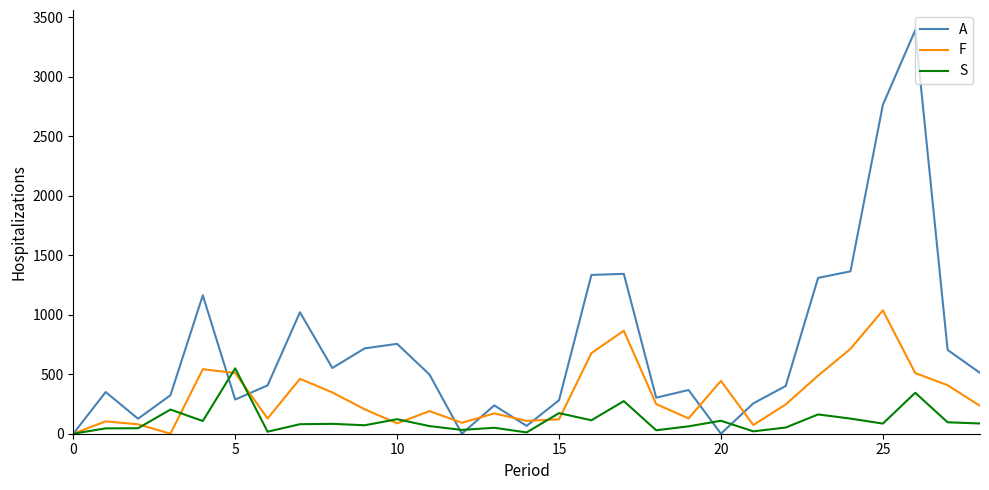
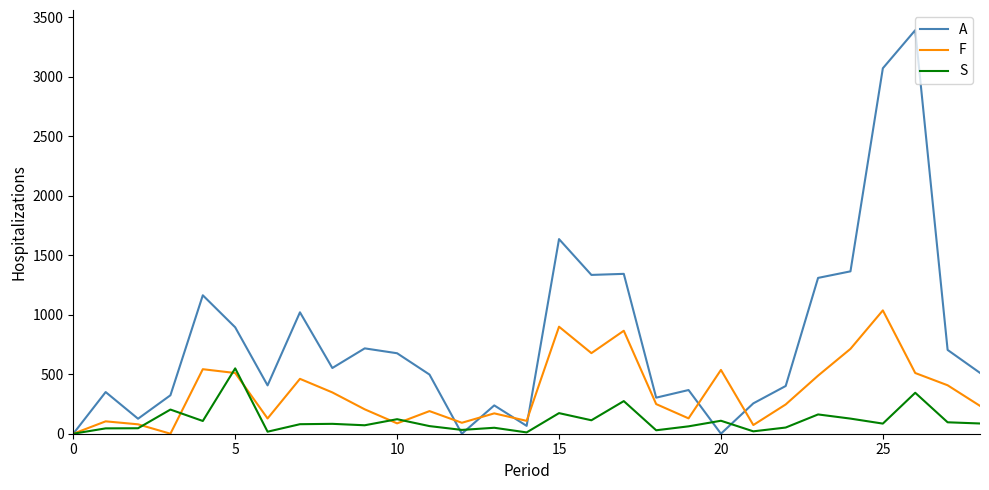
  {
    "A": {
-     "5": 290,
-     "10": 760,
-     "15": 280,
+     "5": 890,
+     "10": 680,
+     "15": 1640,
      "20": 0,
-     "25": 2760
+     "25": 3070
    },
    "F": {
      "5": 510,
      "10": 90,
-     "15": 120,
-     "20": 440,
+     "15": 900,
+     "20": 540,
      "25": 1040
    },
    "S": {
      "5": 550,
      "10": 120,
      "15": 170,
      "20": 110,
      "25": 90
    }
  }
